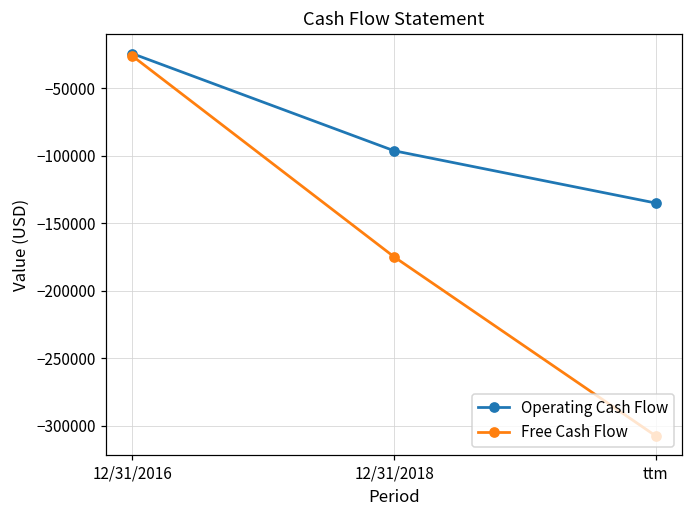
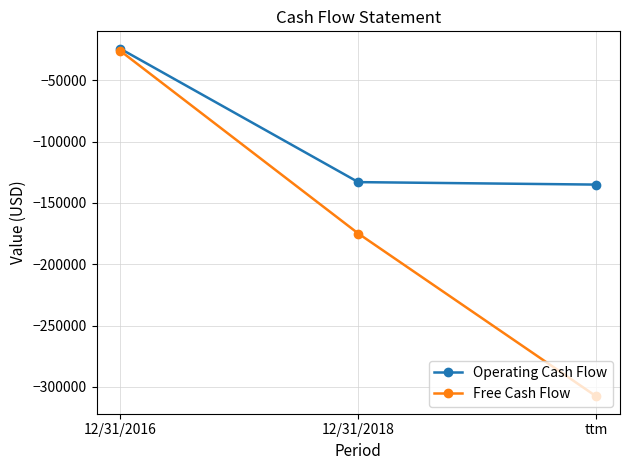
  {
    "Operating Cash Flow": {
-     "12/31/2018": -96000,
+     "12/31/2018": -133000,
      "ttm": -135000
    },
    "Free Cash Flow": {
      "12/31/2018": -175000
    }
  }
